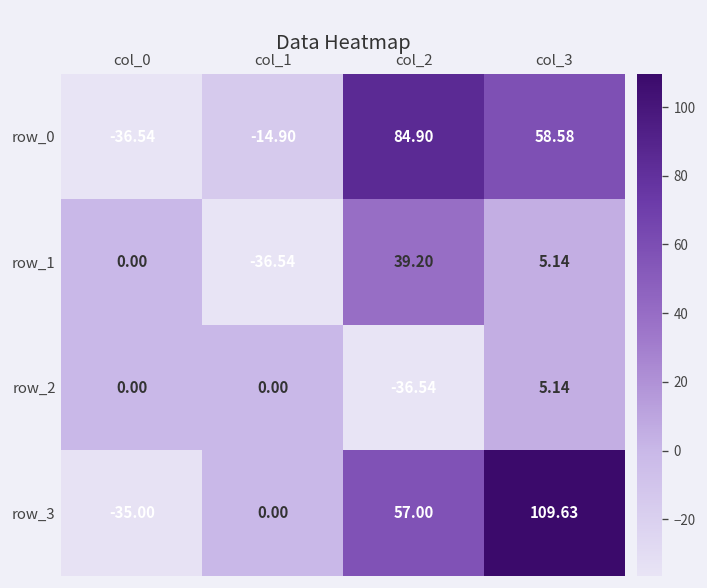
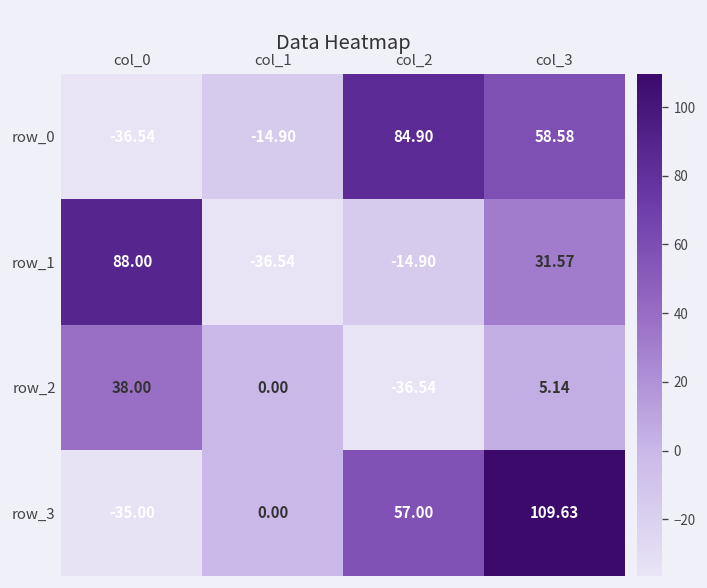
  {
    "row_0": {
      "col_1": -14.90,
      "col_2": 84.90,
      "col_3": 58.58
    },
    "row_1": {
-     "col_0": 0.00,
-     "col_2": 39.20,
-     "col_3": 5.14
+     "col_0": 88.00,
+     "col_2": -14.90,
+     "col_3": 31.57
    },
    "row_2": {
-     "col_0": 0.00,
+     "col_0": 38.00,
      "col_1": 0.00,
      "col_3": 5.14
    },
    "row_3": {
      "col_1": 0.00,
      "col_2": 57.00,
      "col_3": 109.63
    }
  }
